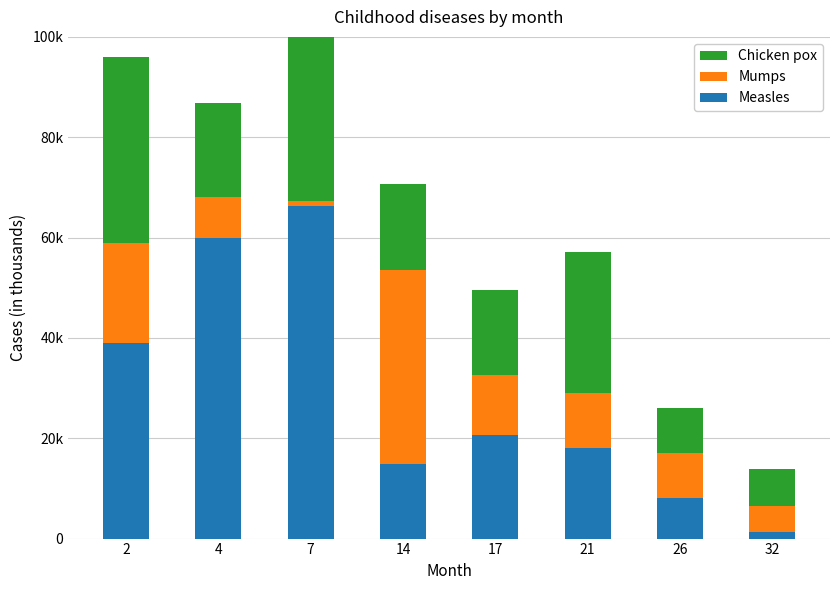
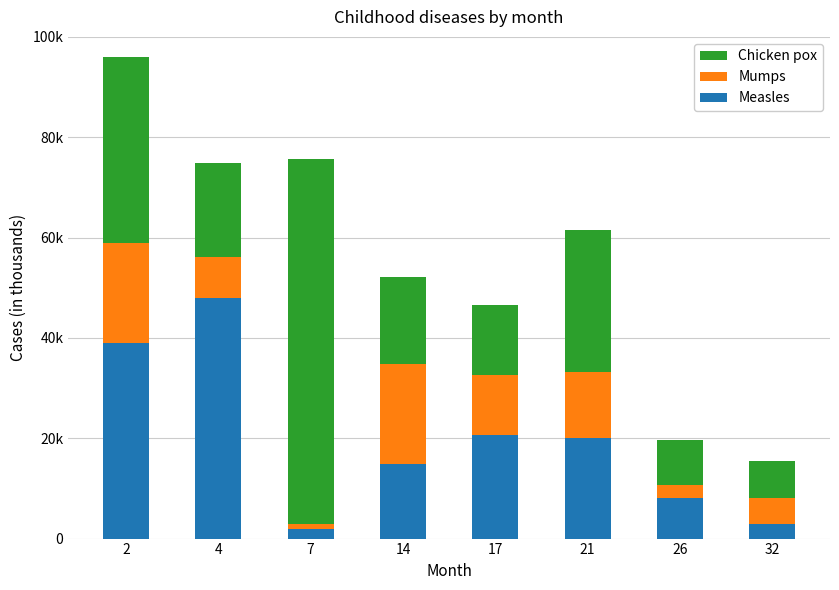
  {
    "Measles": {
      "2": 39000,
-     "4": 60000,
-     "7": 66000,
+     "4": 48000,
+     "7": 2000,
      "14": 15000,
      "17": 21000,
-     "21": 18000,
+     "21": 20000,
      "26": 8000,
-     "32": 1000
+     "32": 3000
    },
    "Mumps": {
      "2": 20000,
      "4": 8000,
      "7": 1000,
-     "14": 39000,
+     "14": 20000,
      "17": 12000,
-     "21": 11000,
-     "26": 9000,
+     "21": 13000,
+     "26": 3000,
      "32": 5000
    },
    "Chicken pox": {
      "2": 37000,
      "4": 19000,
      "14": 17000,
-     "17": 17000,
+     "17": 14000,
      "21": 28000,
      "26": 9000,
      "32": 8000
    }
  }
